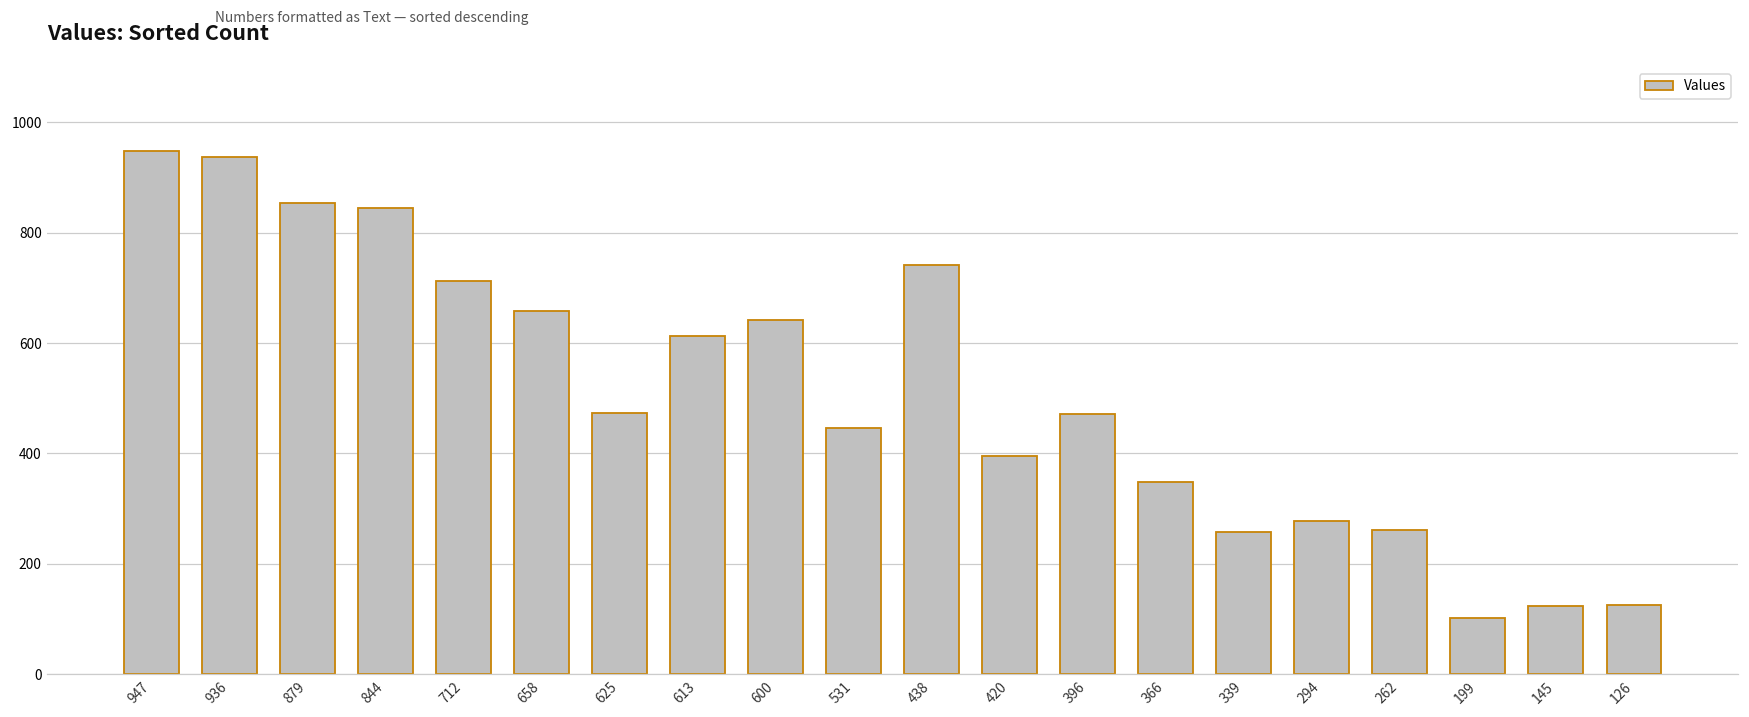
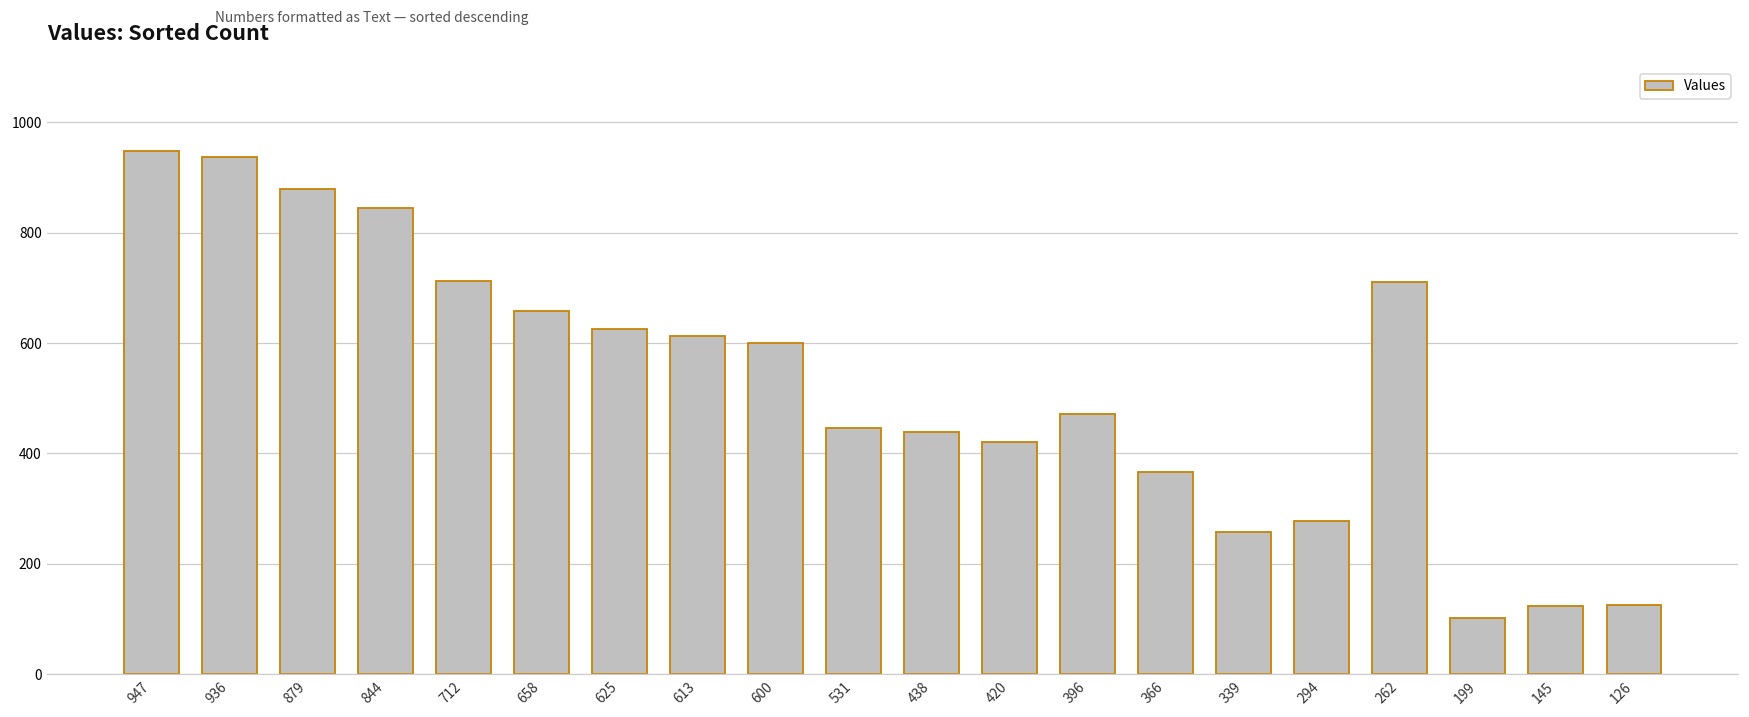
  {
    "947": 950,
    "936": 940,
-   "879": 850,
+   "879": 880,
    "844": 840,
    "712": 710,
    "658": 660,
-   "625": 470,
+   "625": 630,
    "613": 610,
-   "600": 640,
+   "600": 600,
    "531": 450,
-   "438": 740,
-   "420": 400,
+   "438": 440,
+   "420": 420,
    "396": 470,
-   "366": 350,
+   "366": 370,
    "339": 260,
    "294": 280,
-   "262": 260,
+   "262": 710,
    "199": 100,
    "145": 120,
    "126": 130
  }
